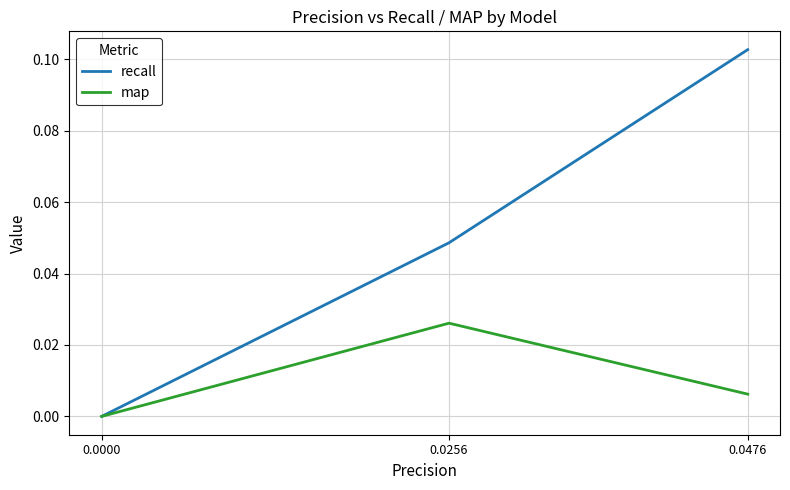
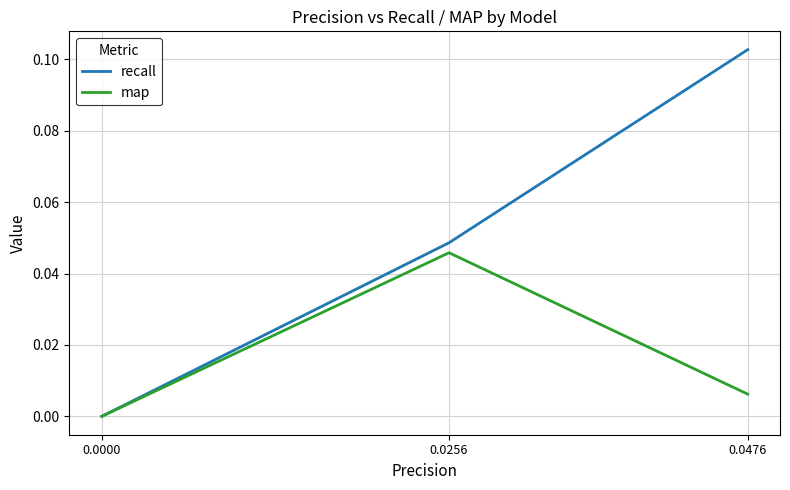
  {
    "recall": {
      "0.0256": 0.049,
      "0.0476": 0.103
    },
    "map": {
-     "0.0256": 0.026,
+     "0.0256": 0.046,
      "0.0476": 0.006
    }
  }
